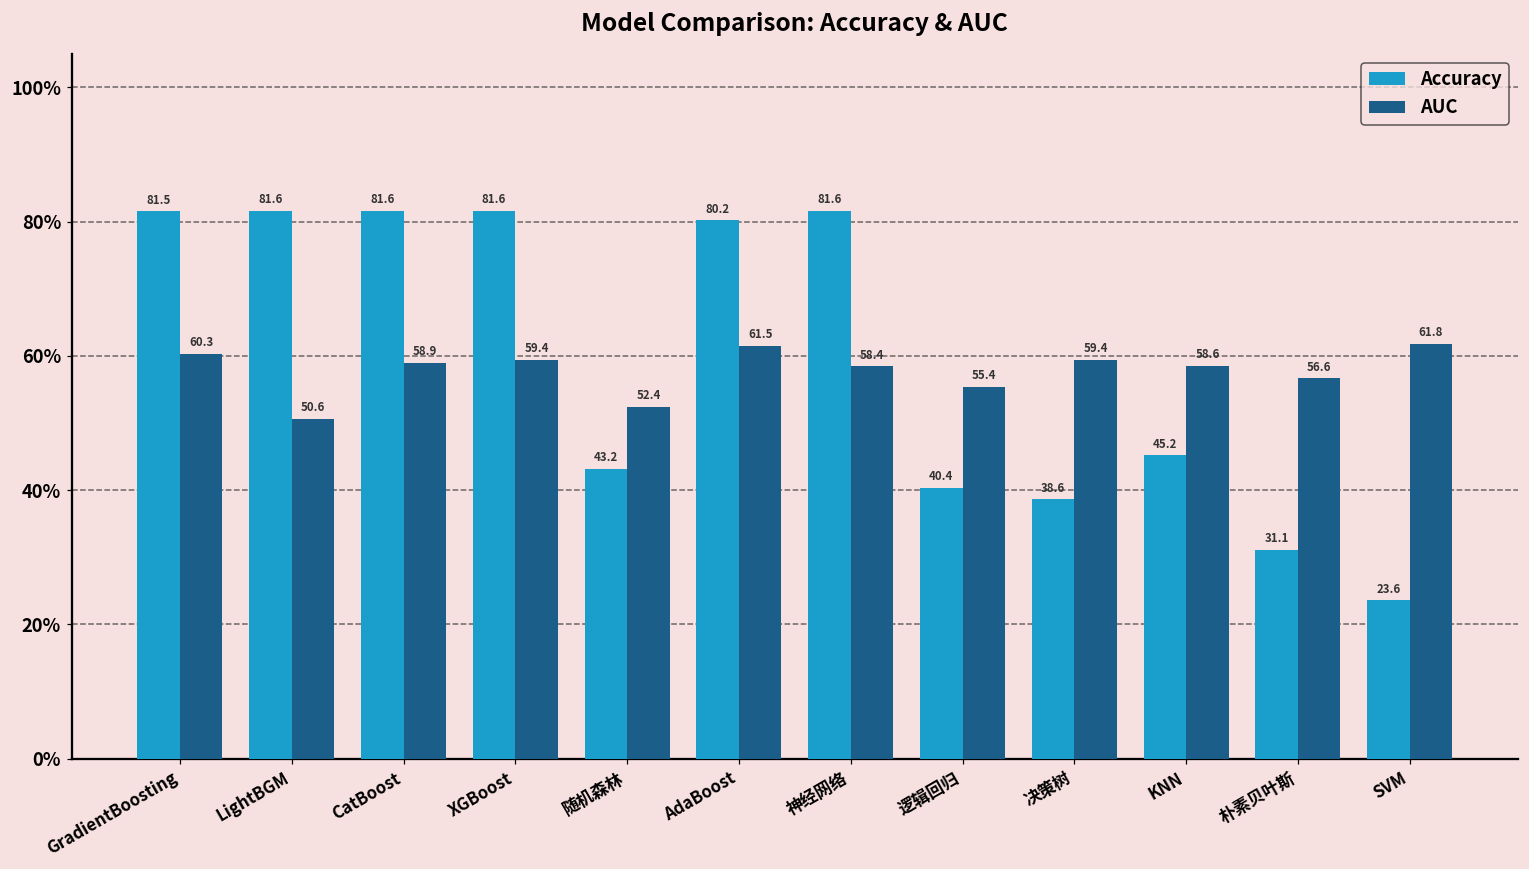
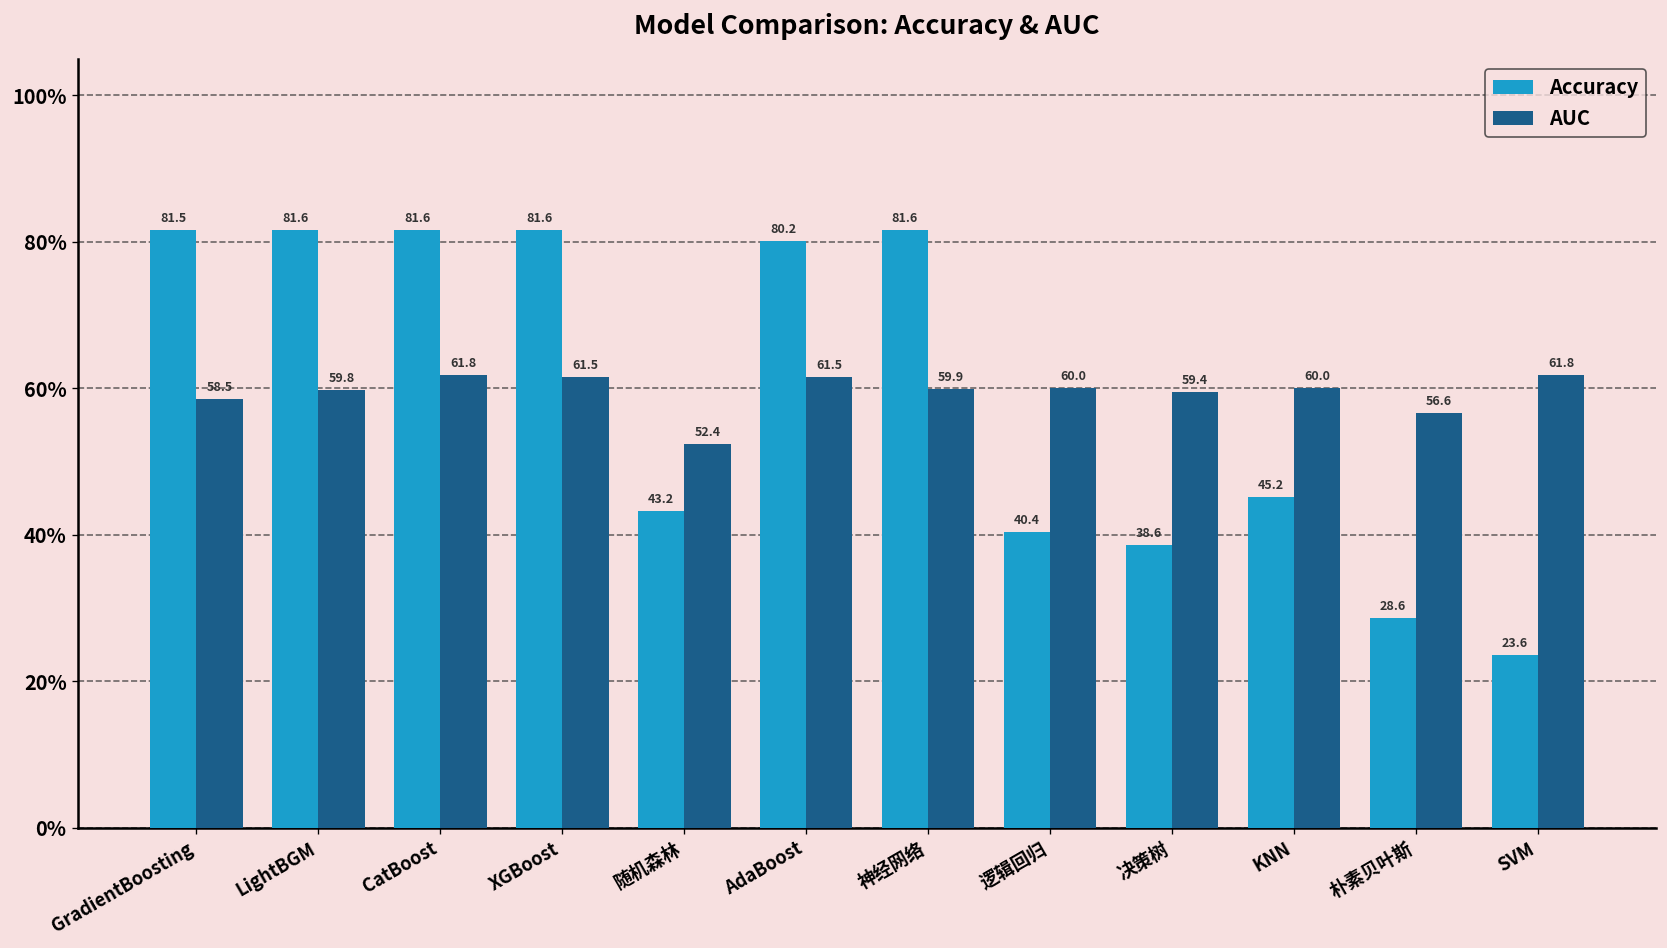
  {
    "Accuracy": {
      "GradientBoosting": 81.5,
      "LightBGM": 81.6,
      "CatBoost": 81.6,
      "XGBoost": 81.6,
      "随机森林": 43.2,
      "AdaBoost": 80.2,
      "神经网络": 81.6,
      "逻辑回归": 40.4,
      "决策树": 38.6,
      "KNN": 45.2,
-     "朴素贝叶斯": 31.1,
+     "朴素贝叶斯": 28.6,
      "SVM": 23.6
    },
    "AUC": {
-     "GradientBoosting": 60.3,
-     "LightBGM": 50.6,
-     "CatBoost": 58.9,
-     "XGBoost": 59.4,
+     "GradientBoosting": 58.5,
+     "LightBGM": 59.8,
+     "CatBoost": 61.8,
+     "XGBoost": 61.5,
      "随机森林": 52.4,
      "AdaBoost": 61.5,
-     "神经网络": 58.4,
-     "逻辑回归": 55.4,
+     "神经网络": 59.9,
+     "逻辑回归": 60.0,
      "决策树": 59.4,
-     "KNN": 58.6,
+     "KNN": 60.0,
      "朴素贝叶斯": 56.6,
      "SVM": 61.8
    }
  }
